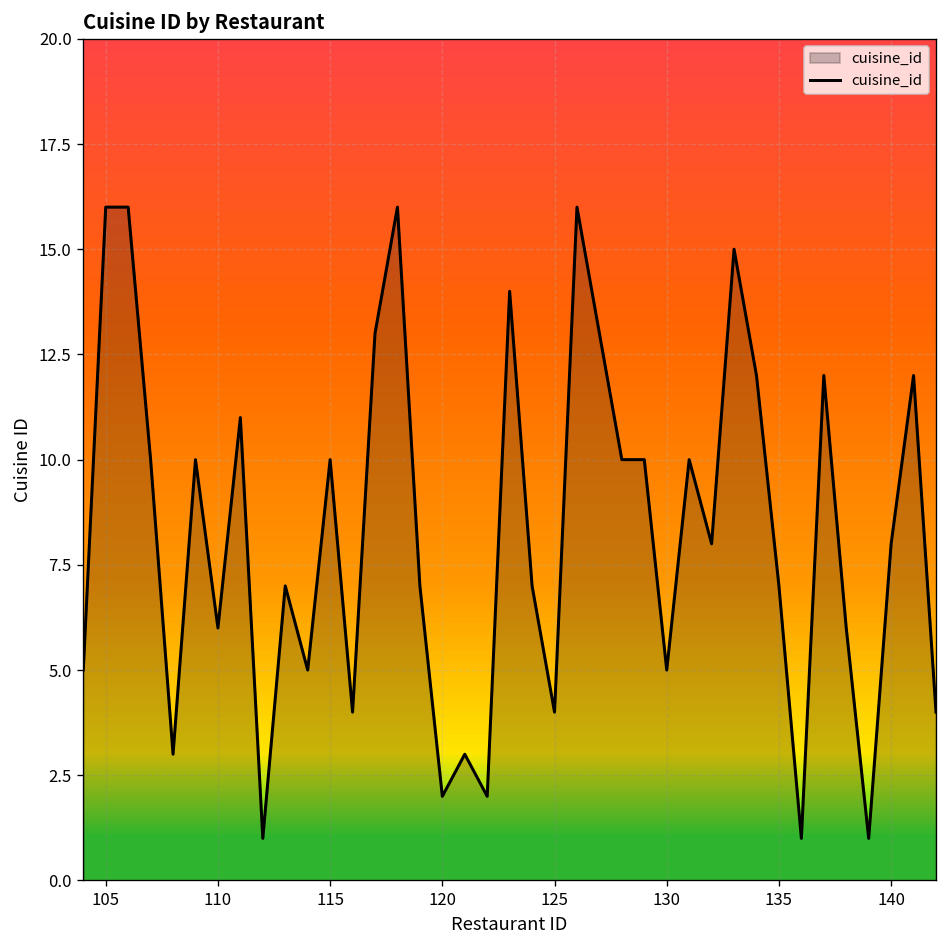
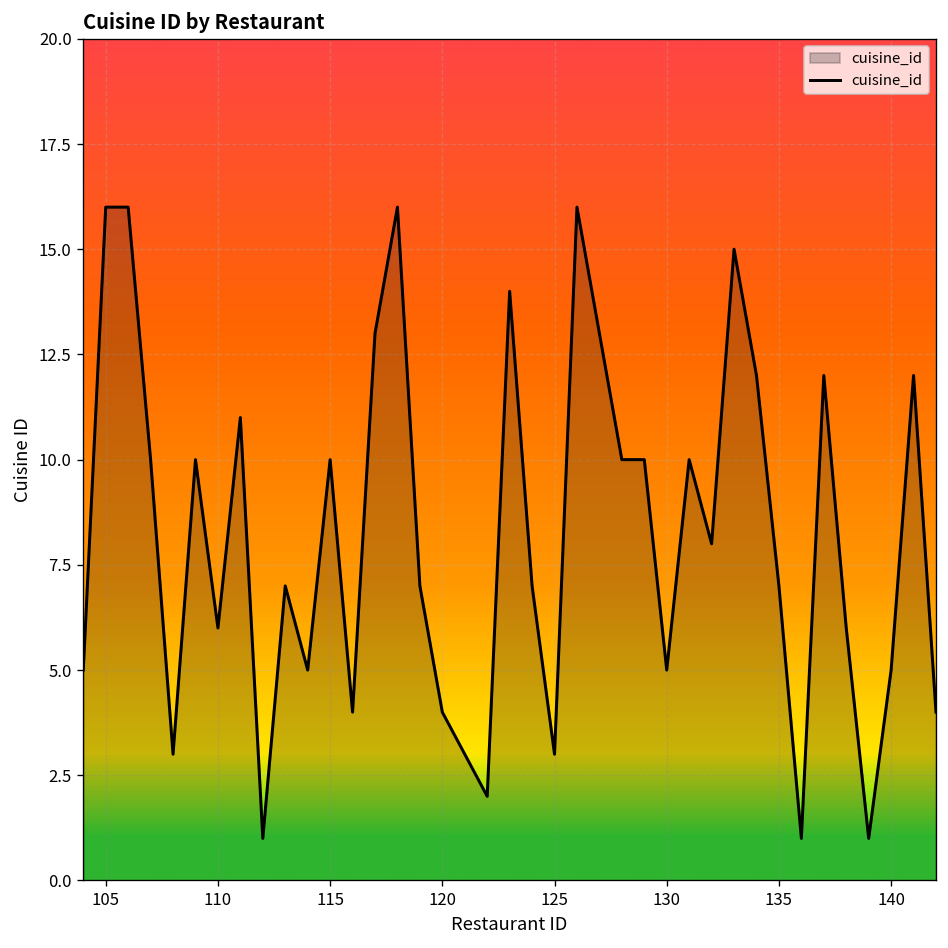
  {
    "105": 16,
    "110": 6,
    "115": 10,
-   "120": 2,
-   "125": 4,
+   "120": 4,
+   "125": 3,
    "130": 5,
    "135": 7,
-   "140": 8
+   "140": 5
  }
